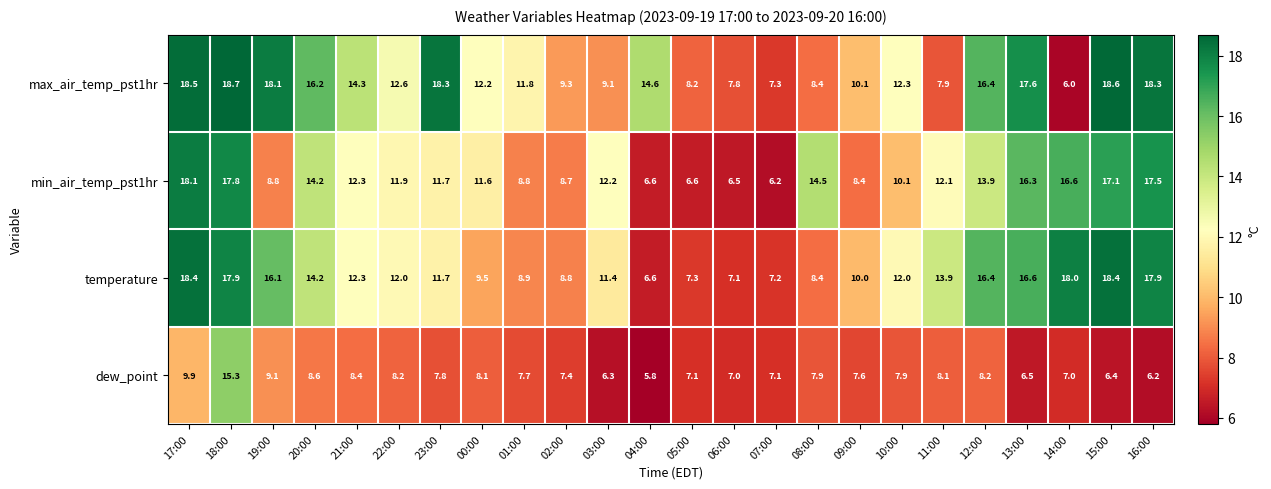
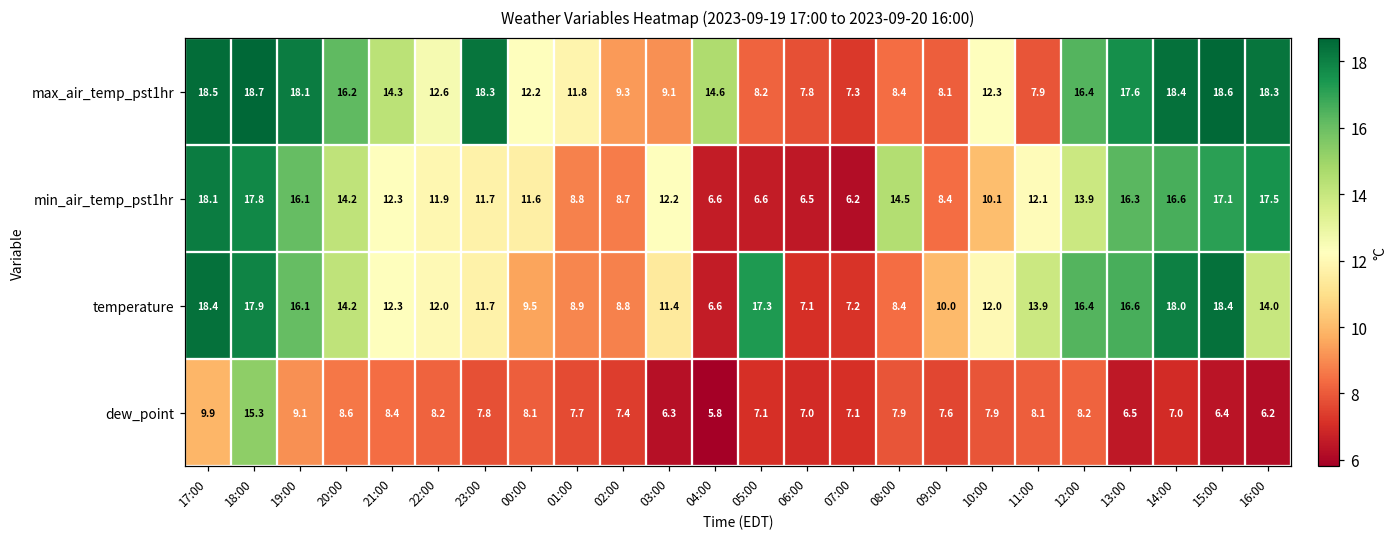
  {
    "max_air_temp_pst1hr": {
      "17:00": 18.5,
      "18:00": 18.7,
      "19:00": 18.1,
      "20:00": 16.2,
      "21:00": 14.3,
      "22:00": 12.6,
      "23:00": 18.3,
      "00:00": 12.2,
      "01:00": 11.8,
      "02:00": 9.3,
      "03:00": 9.1,
      "04:00": 14.6,
      "05:00": 8.2,
      "06:00": 7.8,
      "07:00": 7.3,
      "08:00": 8.4,
-     "09:00": 10.1,
+     "09:00": 8.1,
      "10:00": 12.3,
      "11:00": 7.9,
      "12:00": 16.4,
      "13:00": 17.6,
-     "14:00": 6.0,
+     "14:00": 18.4,
      "15:00": 18.6,
      "16:00": 18.3
    },
    "min_air_temp_pst1hr": {
      "17:00": 18.1,
      "18:00": 17.8,
-     "19:00": 8.8,
+     "19:00": 16.1,
      "20:00": 14.2,
      "21:00": 12.3,
      "22:00": 11.9,
      "23:00": 11.7,
      "00:00": 11.6,
      "01:00": 8.8,
      "02:00": 8.7,
      "03:00": 12.2,
      "04:00": 6.6,
      "05:00": 6.6,
      "06:00": 6.5,
      "07:00": 6.2,
      "08:00": 14.5,
      "09:00": 8.4,
      "10:00": 10.1,
      "11:00": 12.1,
      "12:00": 13.9,
      "13:00": 16.3,
      "14:00": 16.6,
      "15:00": 17.1,
      "16:00": 17.5
    },
    "temperature": {
      "17:00": 18.4,
      "18:00": 17.9,
      "19:00": 16.1,
      "20:00": 14.2,
      "21:00": 12.3,
      "22:00": 12.0,
      "23:00": 11.7,
      "00:00": 9.5,
      "01:00": 8.9,
      "02:00": 8.8,
      "03:00": 11.4,
      "04:00": 6.6,
-     "05:00": 7.3,
+     "05:00": 17.3,
      "06:00": 7.1,
      "07:00": 7.2,
      "08:00": 8.4,
      "09:00": 10.0,
      "10:00": 12.0,
      "11:00": 13.9,
      "12:00": 16.4,
      "13:00": 16.6,
      "14:00": 18.0,
      "15:00": 18.4,
-     "16:00": 17.9
+     "16:00": 14.0
    },
    "dew_point": {
      "17:00": 9.9,
      "18:00": 15.3,
      "19:00": 9.1,
      "20:00": 8.6,
      "21:00": 8.4,
      "22:00": 8.2,
      "23:00": 7.8,
      "00:00": 8.1,
      "01:00": 7.7,
      "02:00": 7.4,
      "03:00": 6.3,
      "04:00": 5.8,
      "05:00": 7.1,
      "06:00": 7.0,
      "07:00": 7.1,
      "08:00": 7.9,
      "09:00": 7.6,
      "10:00": 7.9,
      "11:00": 8.1,
      "12:00": 8.2,
      "13:00": 6.5,
      "14:00": 7.0,
      "15:00": 6.4,
      "16:00": 6.2
    }
  }
